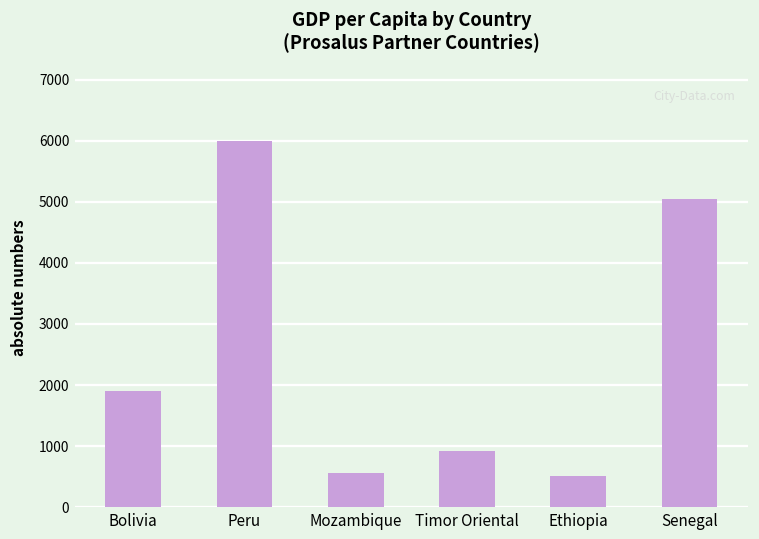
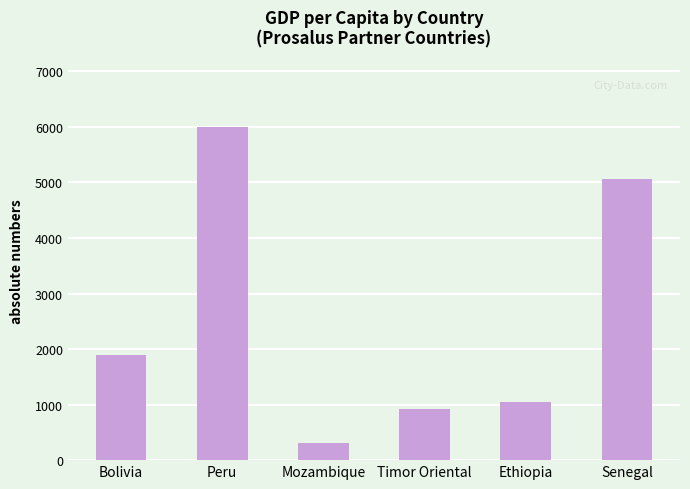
  {
    "Bolivia": 1900,
    "Peru": 6000,
-   "Mozambique": 600,
+   "Mozambique": 300,
    "Timor Oriental": 900,
-   "Ethiopia": 500,
+   "Ethiopia": 1100,
    "Senegal": 5100
  }
